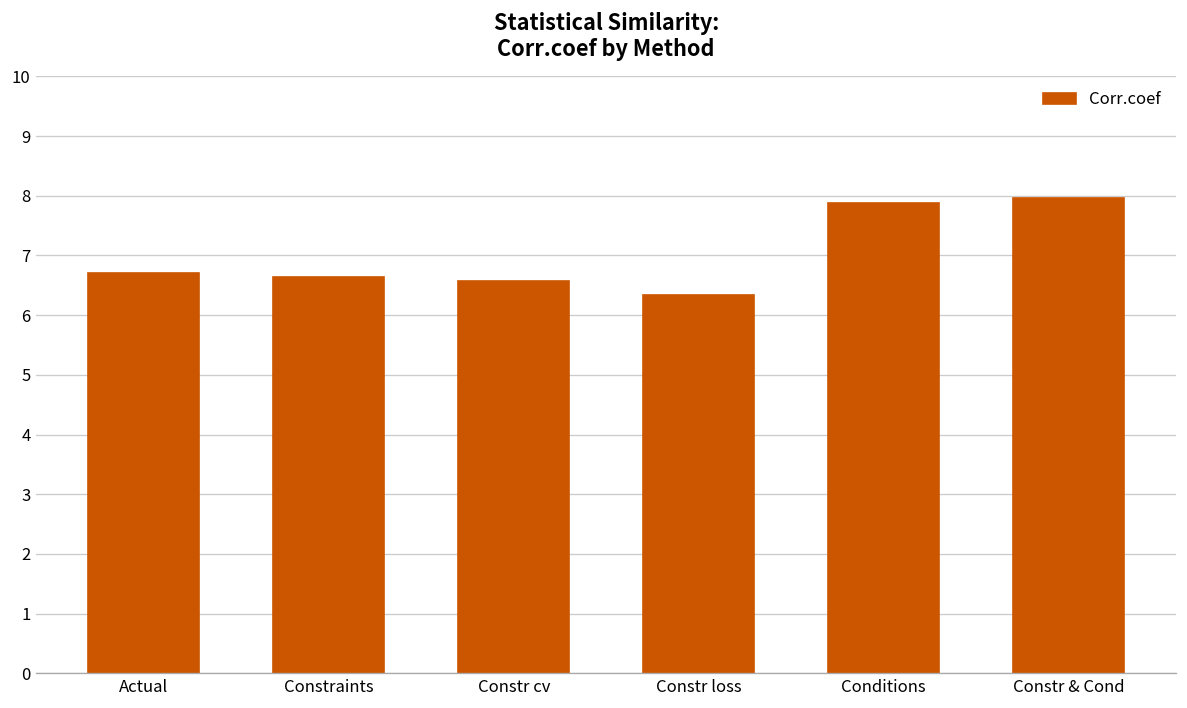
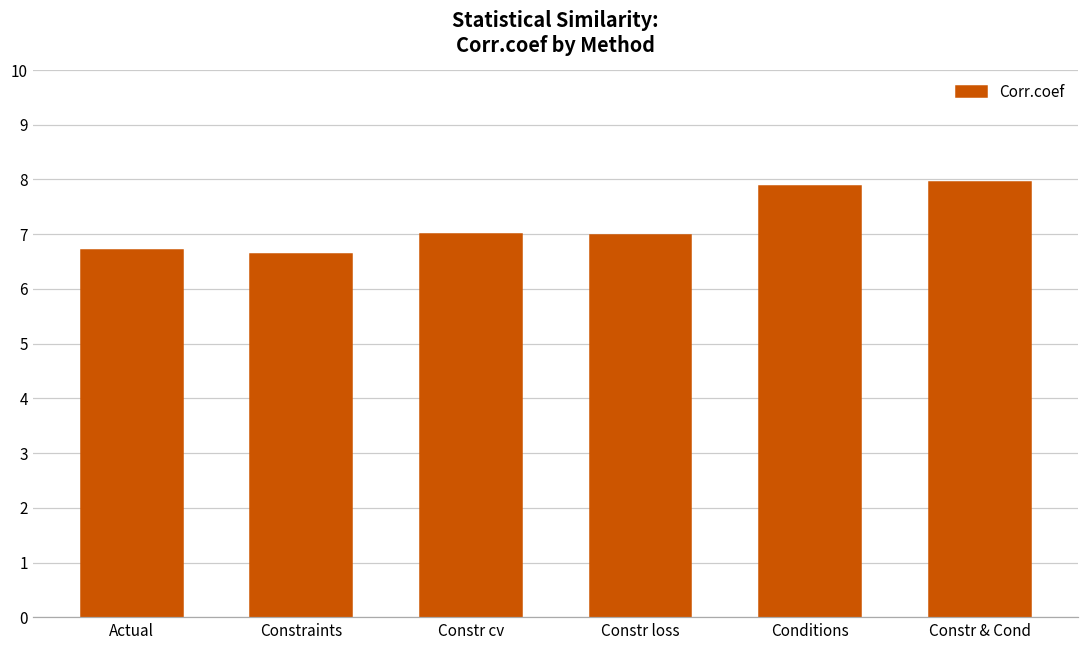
  {
    "Actual": 6.7,
    "Constraints": 6.6,
-   "Constr cv": 6.6,
-   "Constr loss": 6.3,
+   "Constr cv": 7.0,
+   "Constr loss": 7.0,
    "Conditions": 7.9,
    "Constr & Cond": 8.0
  }
